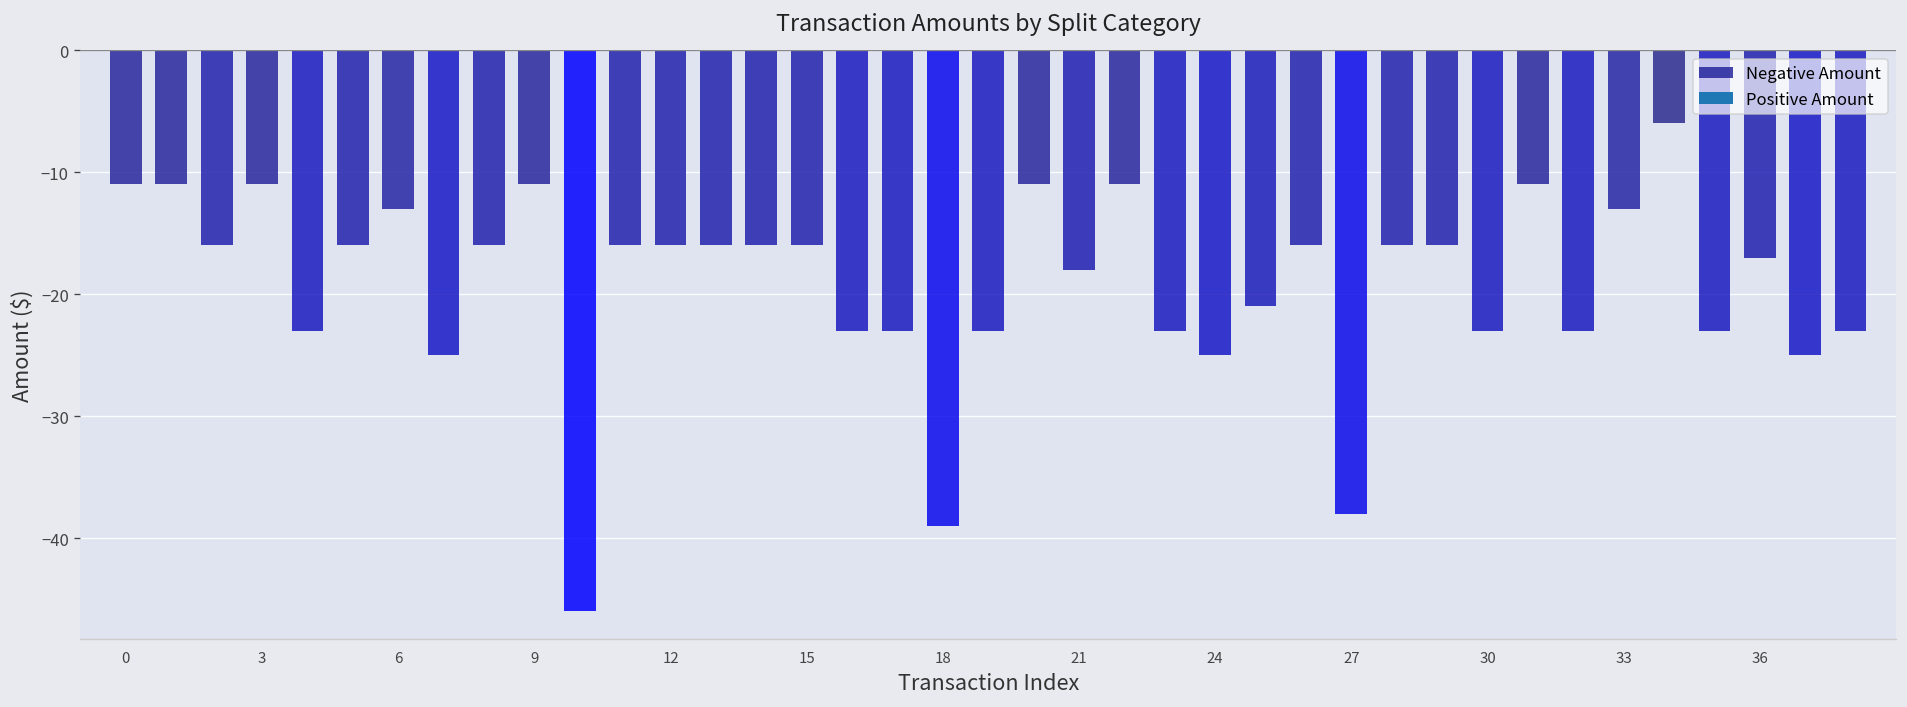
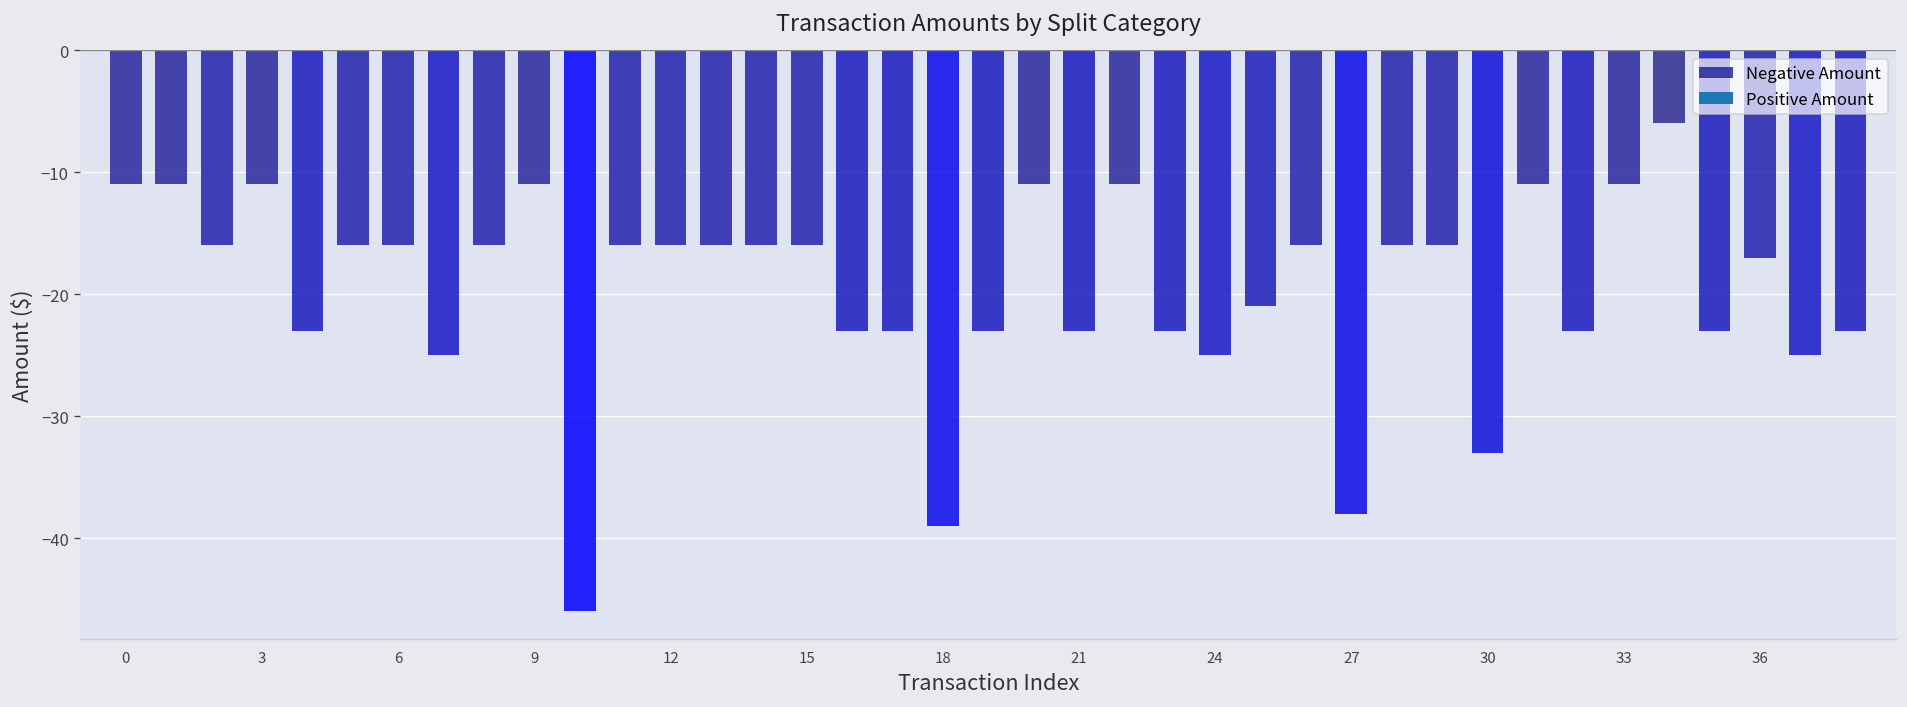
  {
    "0": -11,
    "3": -11,
-   "6": -13,
+   "6": -16,
    "9": -11,
    "12": -16,
    "15": -16,
    "18": -39,
-   "21": -18,
+   "21": -23,
    "24": -25,
    "27": -38,
-   "30": -23,
-   "33": -13,
+   "30": -33,
+   "33": -11,
    "36": -17
  }
